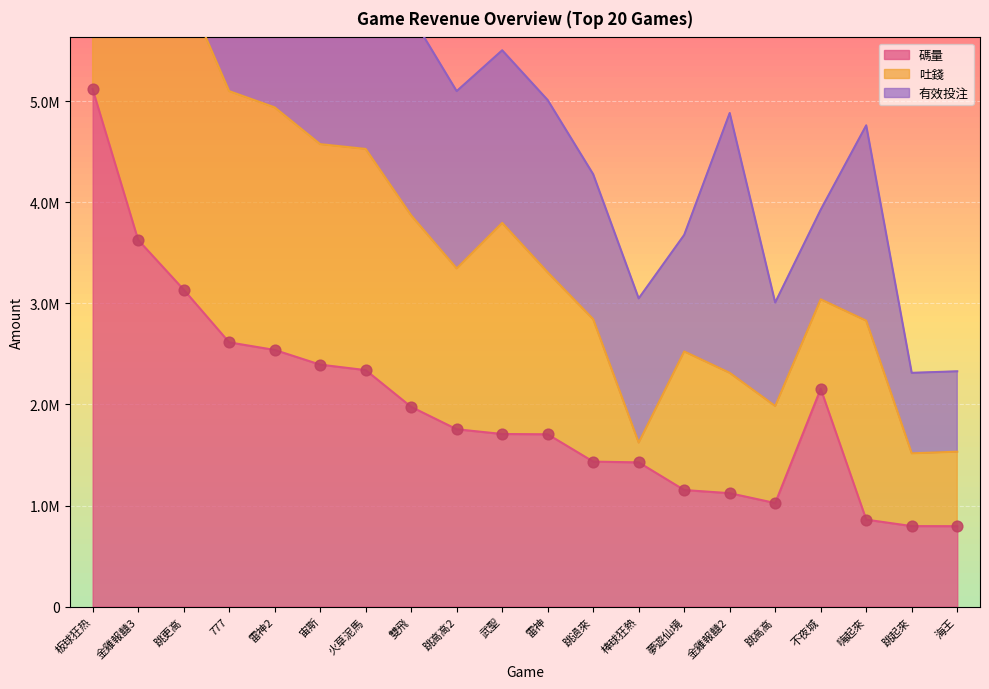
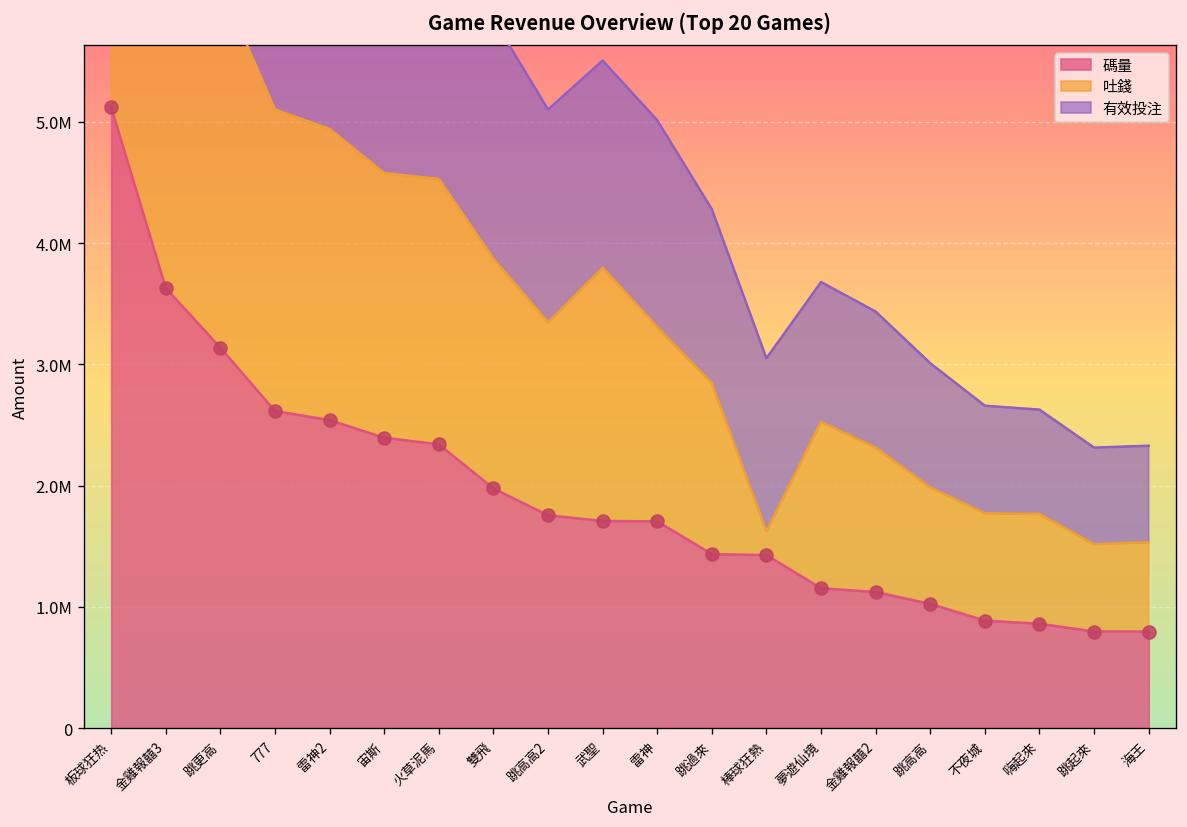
  {
    "碼量": {
      "板球狂热": 5120000,
      "金雞報囍3": 3630000,
      "跳更高": 3140000,
      "777": 2610000,
      "雷神2": 2540000,
      "宙斯": 2390000,
      "火草泥馬": 2340000,
      "雙飛": 1980000,
      "跳高高2": 1750000,
      "武聖": 1710000,
      "雷神": 1700000,
      "跳過來": 1430000,
      "棒球狂熱": 1430000,
      "夢遊仙境": 1150000,
      "金雞報囍2": 1120000,
      "跳高高": 1020000,
-     "不夜城": 2160000,
+     "不夜城": 890000,
      "嗨起來": 860000,
      "跳起來": 800000,
      "海王": 800000
    },
    "吐錢": {
      "777": 2490000,
      "雷神2": 2400000,
      "宙斯": 2180000,
      "火草泥馬": 2190000,
      "雙飛": 1890000,
      "跳高高2": 1590000,
      "武聖": 2090000,
      "雷神": 1600000,
      "跳過來": 1410000,
      "棒球狂熱": 200000,
      "夢遊仙境": 1370000,
      "金雞報囍2": 1190000,
      "跳高高": 960000,
      "不夜城": 890000,
-     "嗨起來": 1970000,
+     "嗨起來": 910000,
      "跳起來": 720000,
      "海王": 740000
    },
    "有效投注": {
      "跳高高2": 1750000,
      "武聖": 1710000,
      "雷神": 1700000,
      "跳過來": 1430000,
      "棒球狂熱": 1430000,
      "夢遊仙境": 1150000,
-     "金雞報囍2": 2570000,
+     "金雞報囍2": 1120000,
      "跳高高": 1020000,
      "不夜城": 890000,
-     "嗨起來": 1930000,
+     "嗨起來": 860000,
      "跳起來": 800000,
      "海王": 800000
    }
  }
